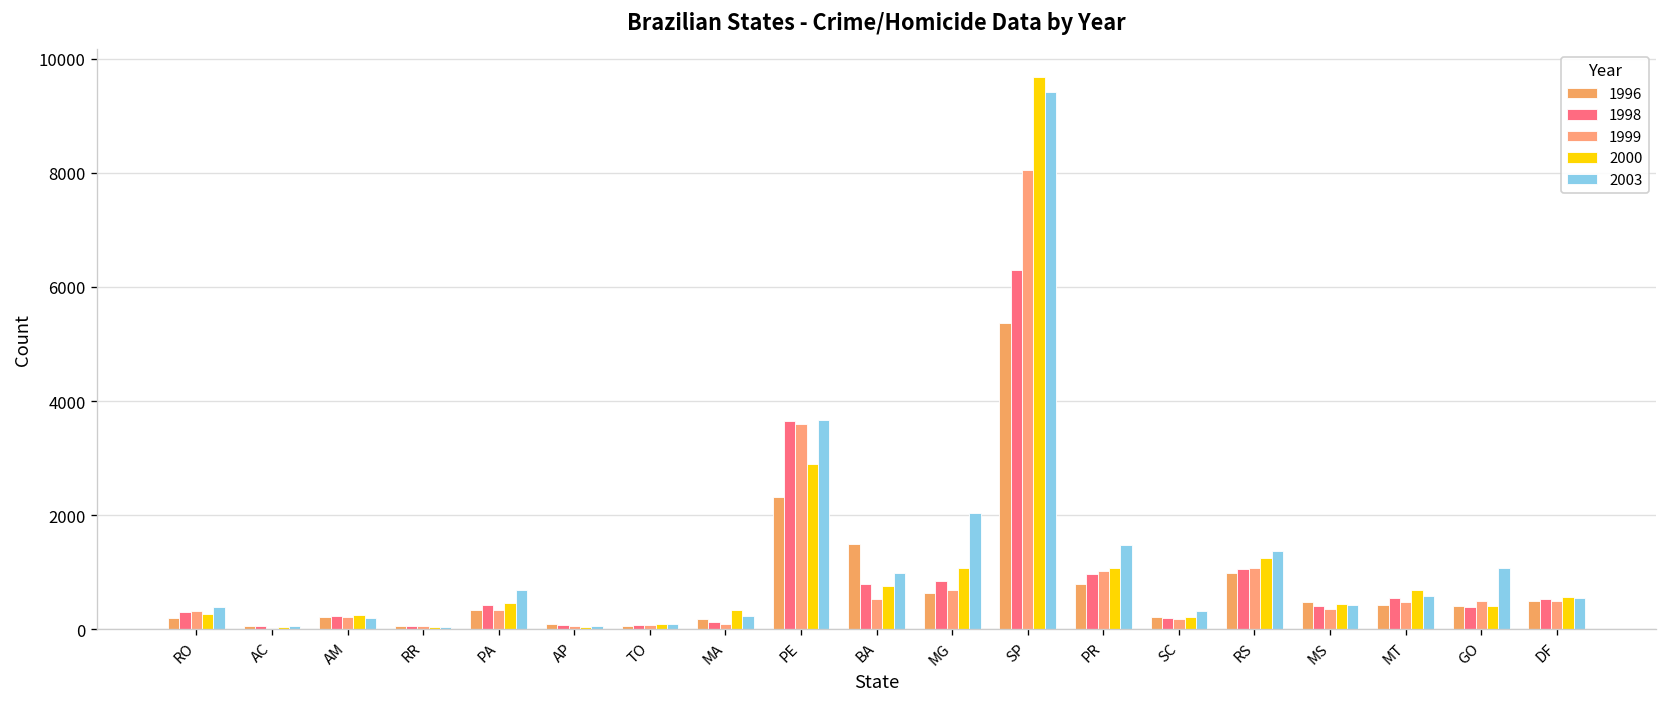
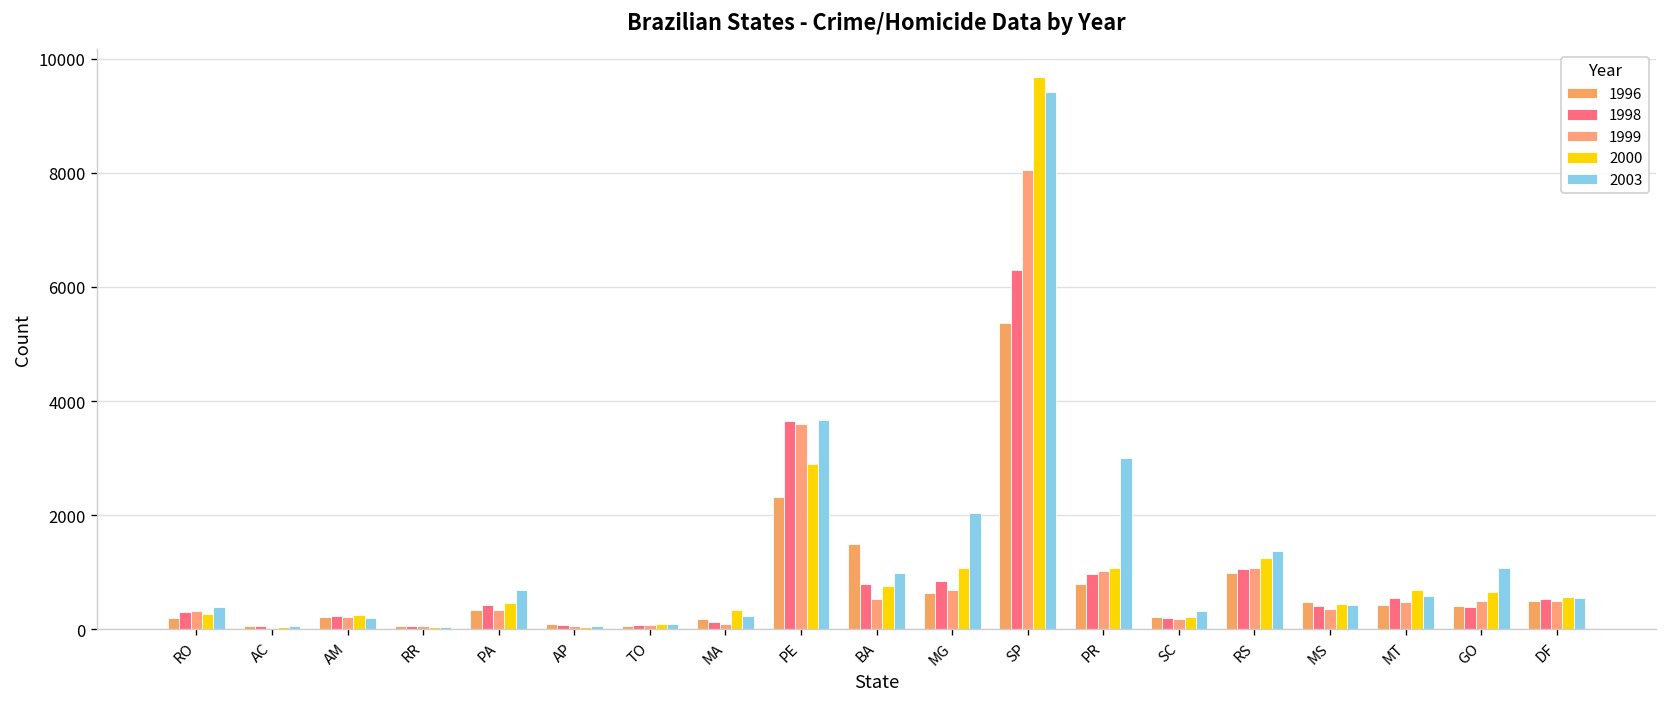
  {
    "2000": {
      "RO": 300,
      "AM": 300,
      "PA": 500,
      "TO": 100,
      "MA": 300,
      "PE": 2900,
      "BA": 800,
      "MG": 1100,
      "SP": 9700,
      "PR": 1100,
      "SC": 200,
      "RS": 1300,
      "MS": 400,
      "MT": 700,
-     "GO": 400,
+     "GO": 700,
      "DF": 600
    },
    "2003": {
      "RO": 400,
      "AC": 100,
      "AM": 200,
      "PA": 700,
      "TO": 100,
      "MA": 200,
      "PE": 3700,
      "BA": 1000,
      "MG": 2000,
      "SP": 9400,
-     "PR": 1500,
+     "PR": 3000,
      "SC": 300,
      "RS": 1400,
      "MS": 400,
      "MT": 600,
      "GO": 1100,
      "DF": 500
    }
  }
